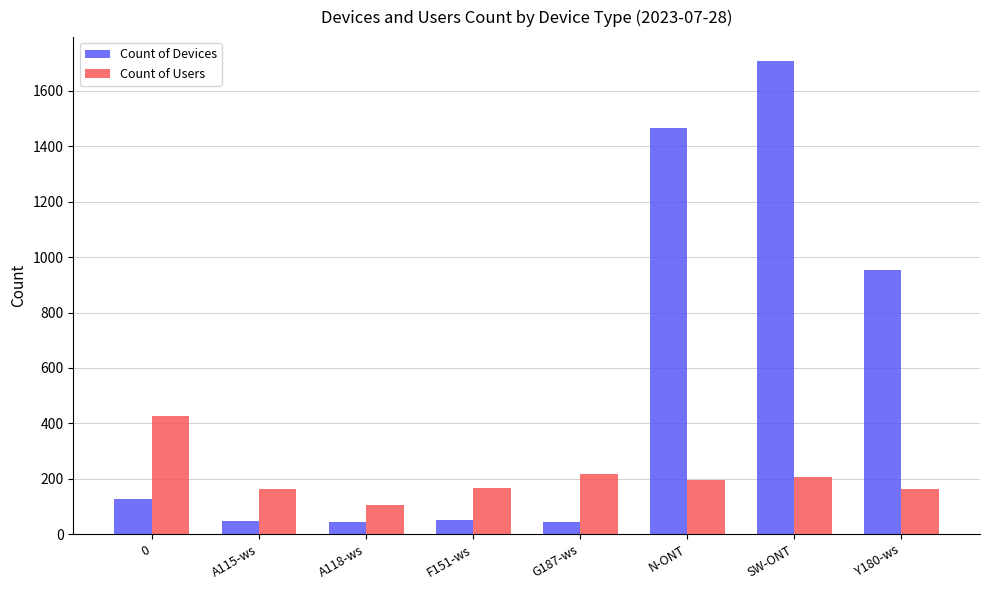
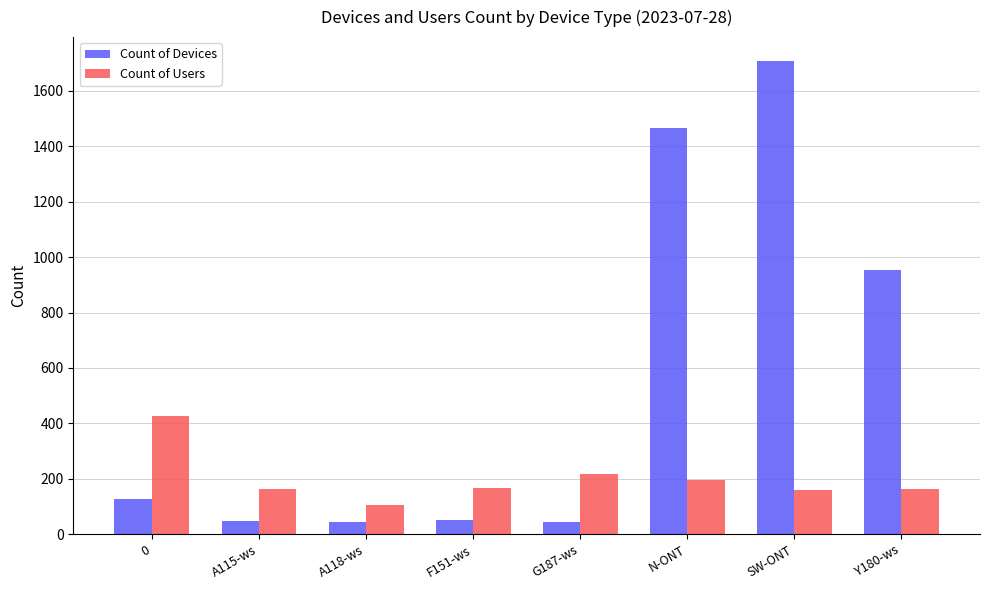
  {
    "Count of Devices": {
      "0": 130,
      "A115-ws": 50,
      "A118-ws": 50,
      "F151-ws": 50,
      "G187-ws": 50,
      "N-ONT": 1470,
      "SW-ONT": 1710,
      "Y180-ws": 950
    },
    "Count of Users": {
      "0": 430,
      "A115-ws": 160,
      "A118-ws": 100,
      "F151-ws": 170,
      "G187-ws": 220,
      "N-ONT": 200,
-     "SW-ONT": 210,
+     "SW-ONT": 160,
      "Y180-ws": 160
    }
  }
